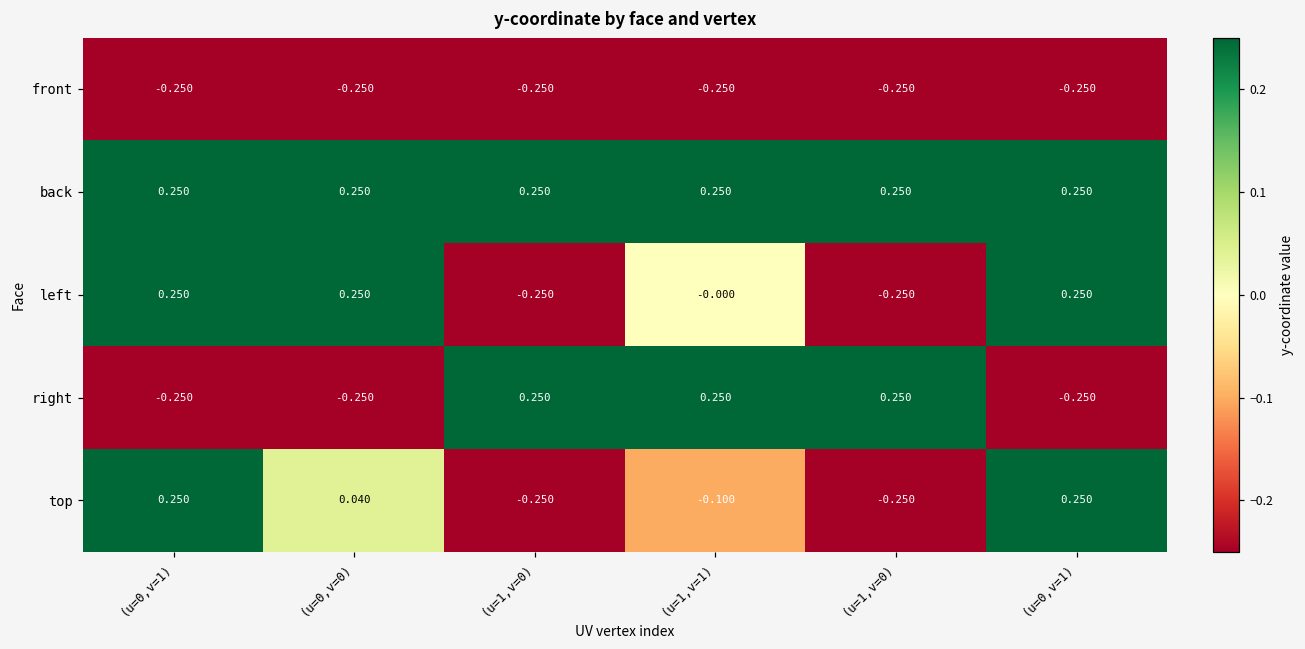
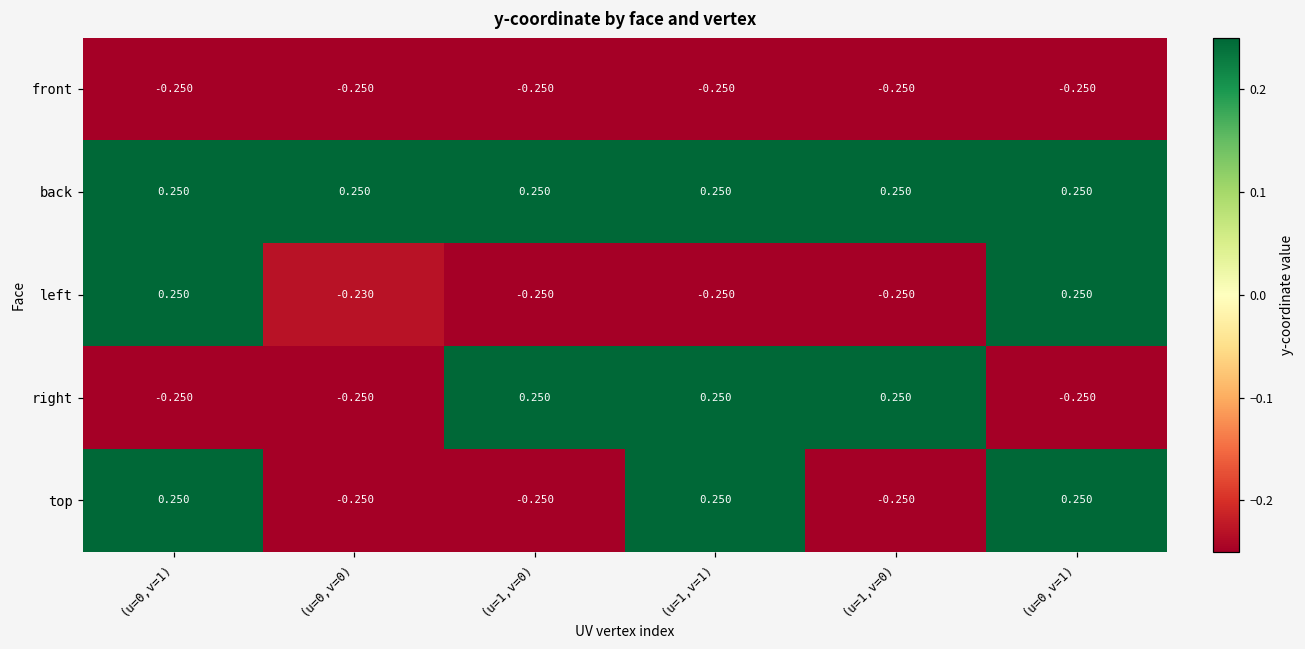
  {
    "front": {
      "(u=0,v=0)": -0.250,
      "(u=1,v=1)": -0.250
    },
    "back": {
      "(u=0,v=0)": 0.250,
      "(u=1,v=1)": 0.250
    },
    "left": {
-     "(u=0,v=0)": 0.250,
-     "(u=1,v=1)": -0.000
+     "(u=0,v=0)": -0.230,
+     "(u=1,v=1)": -0.250
    },
    "right": {
      "(u=0,v=0)": -0.250,
      "(u=1,v=1)": 0.250
    },
    "top": {
-     "(u=0,v=0)": 0.040,
-     "(u=1,v=1)": -0.100
+     "(u=0,v=0)": -0.250,
+     "(u=1,v=1)": 0.250
    }
  }
